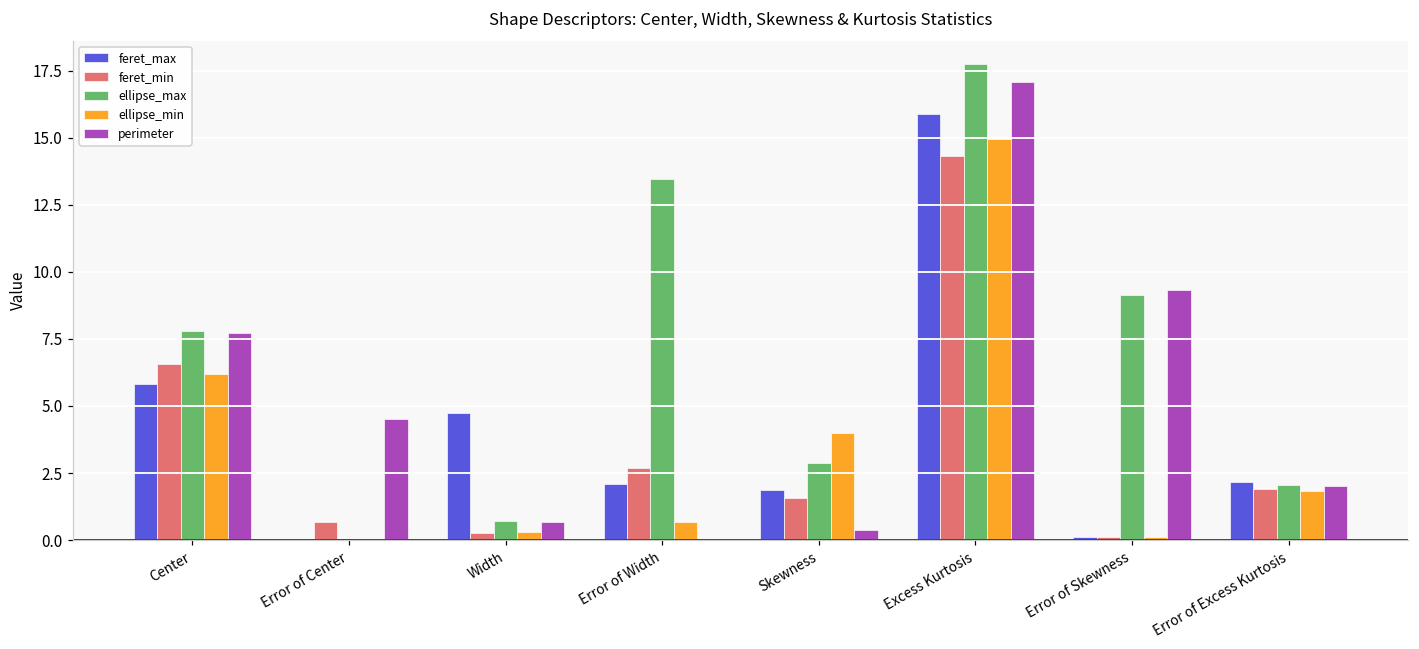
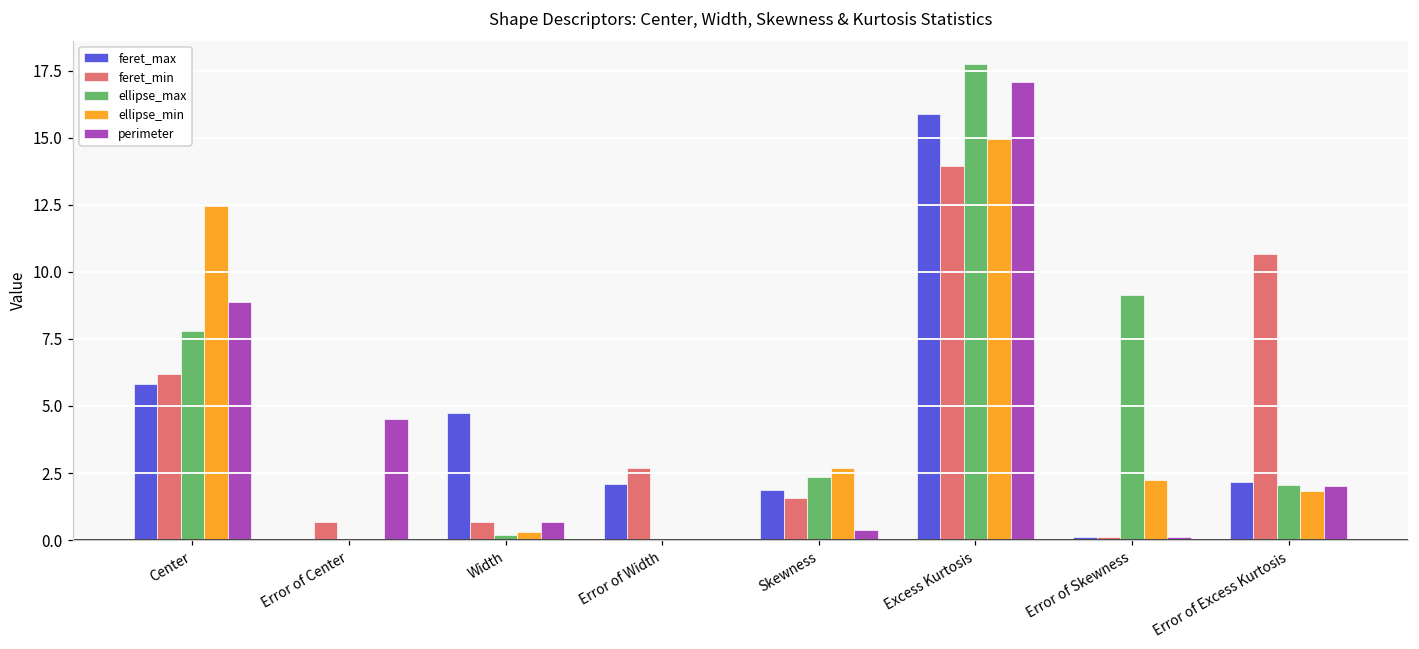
  {
    "feret_max": {
      "Center": 5.8,
      "Width": 4.7,
      "Error of Width": 2.1,
      "Skewness": 1.9,
      "Excess Kurtosis": 15.9,
      "Error of Skewness": 0.1,
      "Error of Excess Kurtosis": 2.2
    },
    "feret_min": {
-     "Center": 6.6,
+     "Center": 6.2,
      "Error of Center": 0.7,
-     "Width": 0.3,
+     "Width": 0.7,
      "Error of Width": 2.7,
      "Skewness": 1.6,
-     "Excess Kurtosis": 14.3,
+     "Excess Kurtosis": 13.9,
      "Error of Skewness": 0.1,
-     "Error of Excess Kurtosis": 1.9
+     "Error of Excess Kurtosis": 10.6
    },
    "ellipse_max": {
      "Center": 7.8,
-     "Width": 0.7,
-     "Error of Width": 13.4,
-     "Skewness": 2.9,
+     "Width": 0.2,
+     "Error of Width": 0.0,
+     "Skewness": 2.4,
      "Excess Kurtosis": 17.7,
      "Error of Skewness": 9.1,
      "Error of Excess Kurtosis": 2.1
    },
    "ellipse_min": {
-     "Center": 6.2,
+     "Center": 12.5,
      "Width": 0.3,
-     "Error of Width": 0.7,
-     "Skewness": 4.0,
+     "Error of Width": 0.0,
+     "Skewness": 2.7,
      "Excess Kurtosis": 15.0,
-     "Error of Skewness": 0.1,
+     "Error of Skewness": 2.2,
      "Error of Excess Kurtosis": 1.8
    },
    "perimeter": {
-     "Center": 7.7,
+     "Center": 8.9,
      "Error of Center": 4.5,
      "Width": 0.7,
      "Skewness": 0.4,
      "Excess Kurtosis": 17.1,
-     "Error of Skewness": 9.3,
+     "Error of Skewness": 0.1,
      "Error of Excess Kurtosis": 2.0
    }
  }
